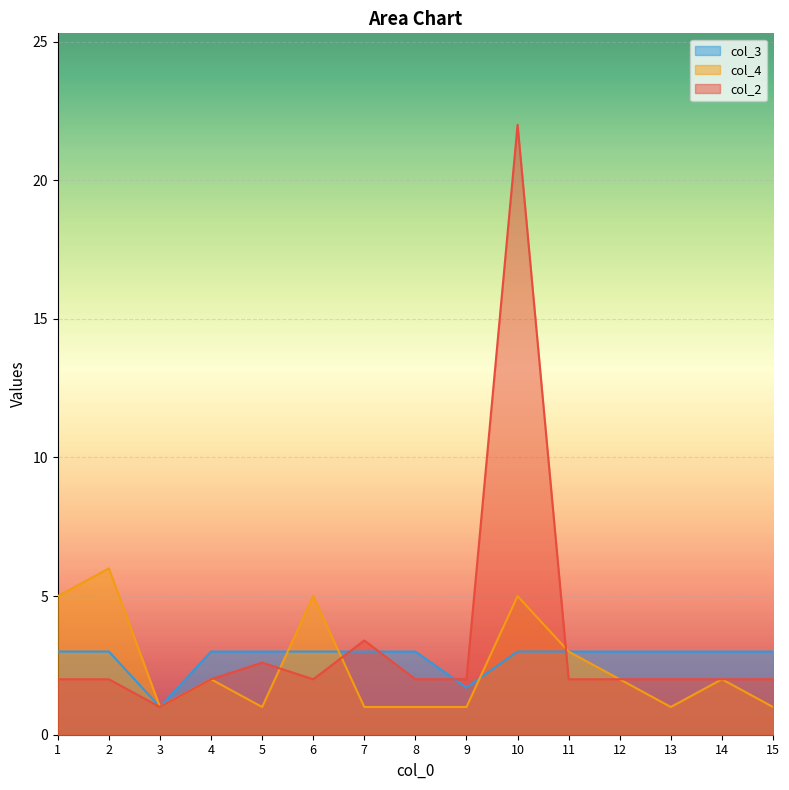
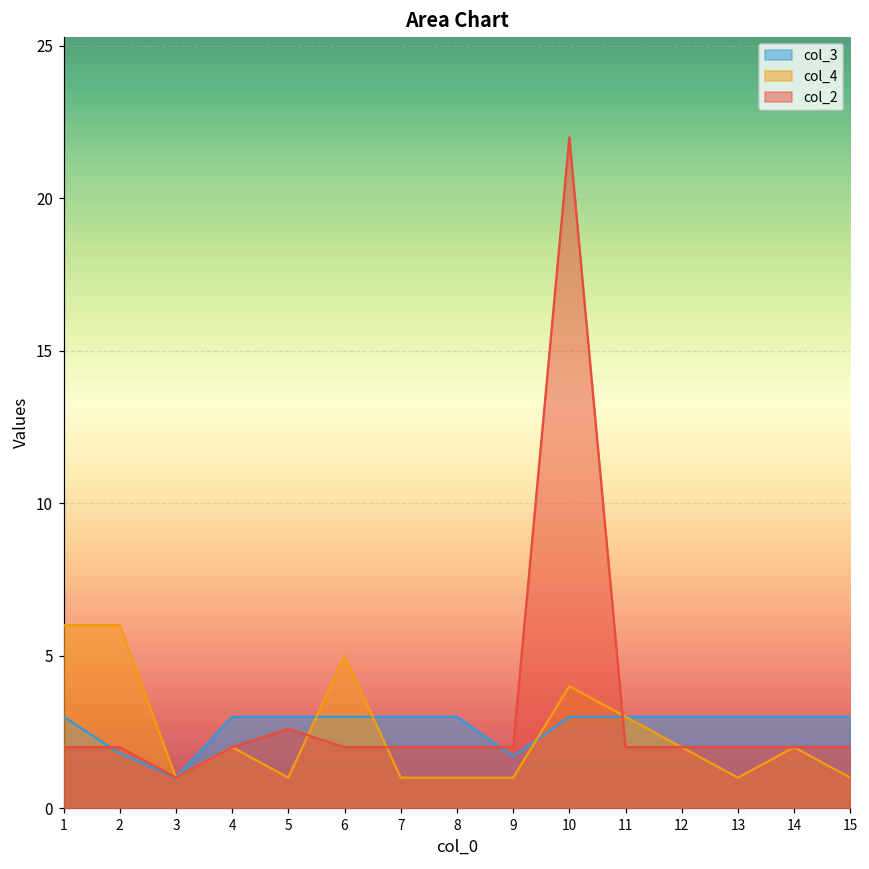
  {
    "col_3": {
      "1": 3.0,
-     "2": 3.0,
+     "2": 1.8,
      "4": 3.0,
      "5": 3.0,
      "6": 3.0,
      "7": 3.0,
      "8": 3.0,
      "9": 1.7,
      "10": 3.0,
      "12": 3.0,
      "13": 3.0,
      "14": 3.0,
      "15": 3.0
    },
    "col_4": {
-     "1": 5,
+     "1": 6,
      "2": 6,
      "5": 1,
      "6": 5,
      "7": 1,
      "8": 1,
      "9": 1,
-     "10": 5,
+     "10": 4,
      "13": 1,
      "15": 1
    },
    "col_2": {
      "1": 2.0,
      "2": 2.0,
      "5": 2.6,
      "6": 2.0,
-     "7": 3.4,
+     "7": 2.0,
      "8": 2.0,
      "9": 2.0,
      "10": 22.0,
      "11": 2.0,
      "13": 2.0,
      "15": 2.0
    }
  }
